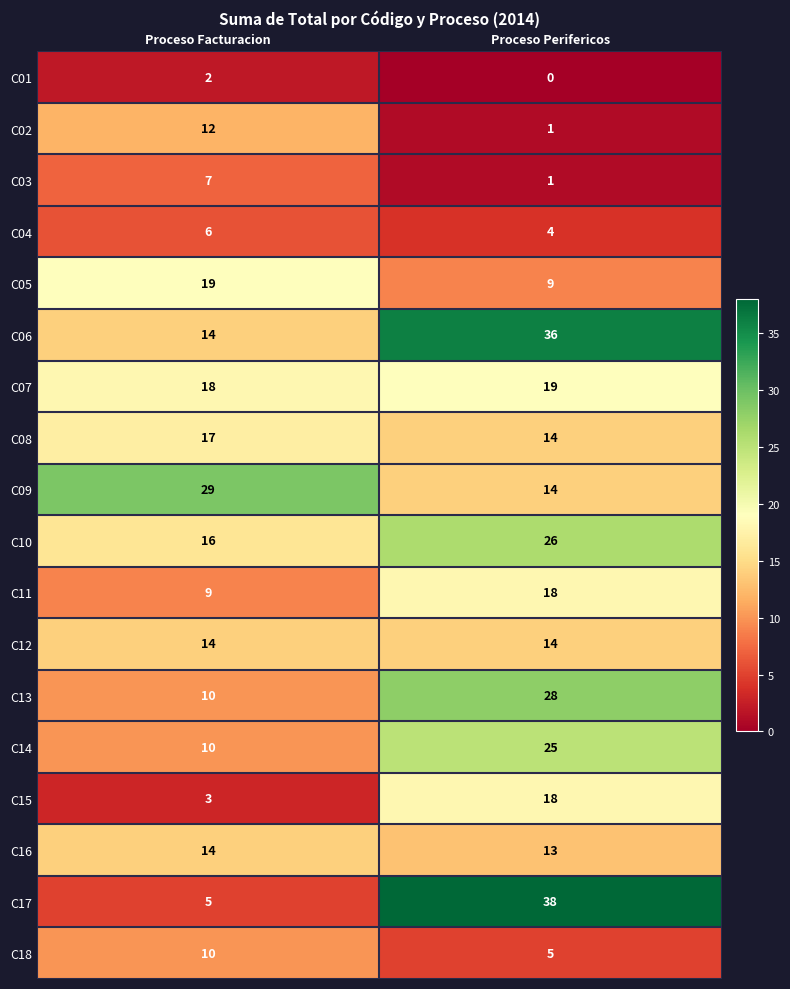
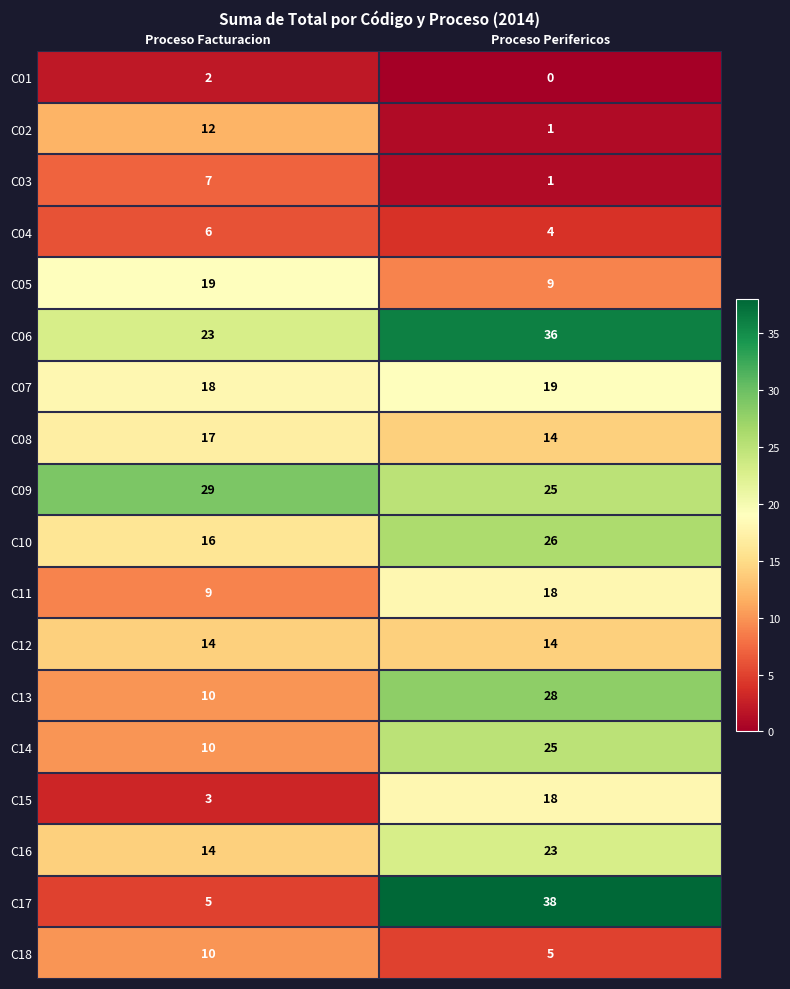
  {
    "C01": {
      "Proceso Facturacion": 2,
      "Proceso Perifericos": 0
    },
    "C02": {
      "Proceso Facturacion": 12,
      "Proceso Perifericos": 1
    },
    "C03": {
      "Proceso Facturacion": 7,
      "Proceso Perifericos": 1
    },
    "C04": {
      "Proceso Facturacion": 6,
      "Proceso Perifericos": 4
    },
    "C05": {
      "Proceso Facturacion": 19,
      "Proceso Perifericos": 9
    },
    "C06": {
-     "Proceso Facturacion": 14,
+     "Proceso Facturacion": 23,
      "Proceso Perifericos": 36
    },
    "C07": {
      "Proceso Facturacion": 18,
      "Proceso Perifericos": 19
    },
    "C08": {
      "Proceso Facturacion": 17,
      "Proceso Perifericos": 14
    },
    "C09": {
      "Proceso Facturacion": 29,
-     "Proceso Perifericos": 14
+     "Proceso Perifericos": 25
    },
    "C10": {
      "Proceso Facturacion": 16,
      "Proceso Perifericos": 26
    },
    "C11": {
      "Proceso Facturacion": 9,
      "Proceso Perifericos": 18
    },
    "C12": {
      "Proceso Facturacion": 14,
      "Proceso Perifericos": 14
    },
    "C13": {
      "Proceso Facturacion": 10,
      "Proceso Perifericos": 28
    },
    "C14": {
      "Proceso Facturacion": 10,
      "Proceso Perifericos": 25
    },
    "C15": {
      "Proceso Facturacion": 3,
      "Proceso Perifericos": 18
    },
    "C16": {
      "Proceso Facturacion": 14,
-     "Proceso Perifericos": 13
+     "Proceso Perifericos": 23
    },
    "C17": {
      "Proceso Facturacion": 5,
      "Proceso Perifericos": 38
    },
    "C18": {
      "Proceso Facturacion": 10,
      "Proceso Perifericos": 5
    }
  }
